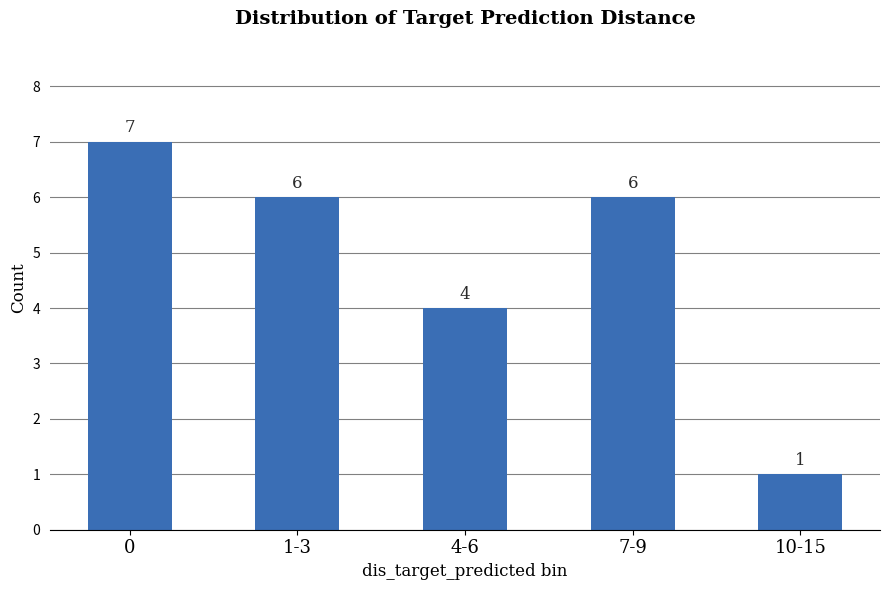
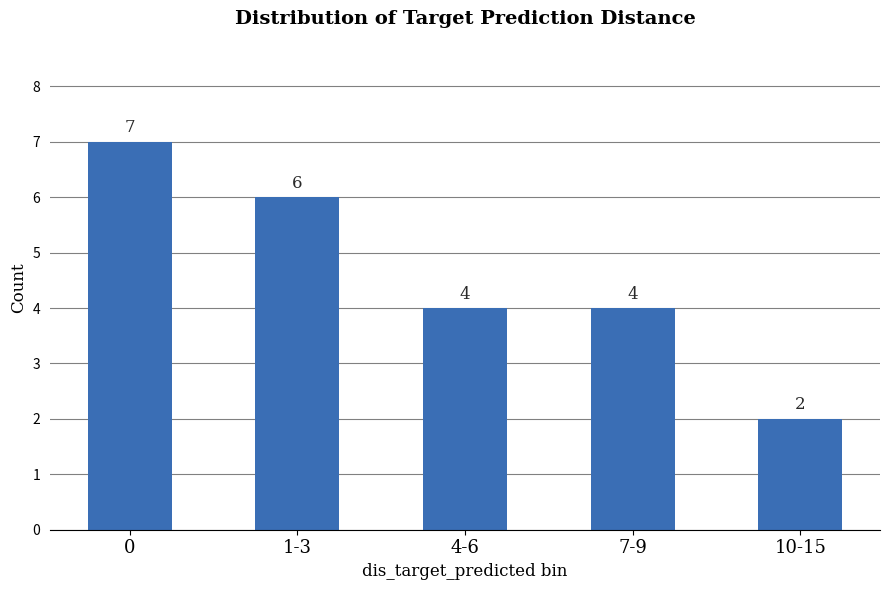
  {
    "0": 7,
    "1-3": 6,
    "4-6": 4,
-   "7-9": 6,
-   "10-15": 1
+   "7-9": 4,
+   "10-15": 2
  }
